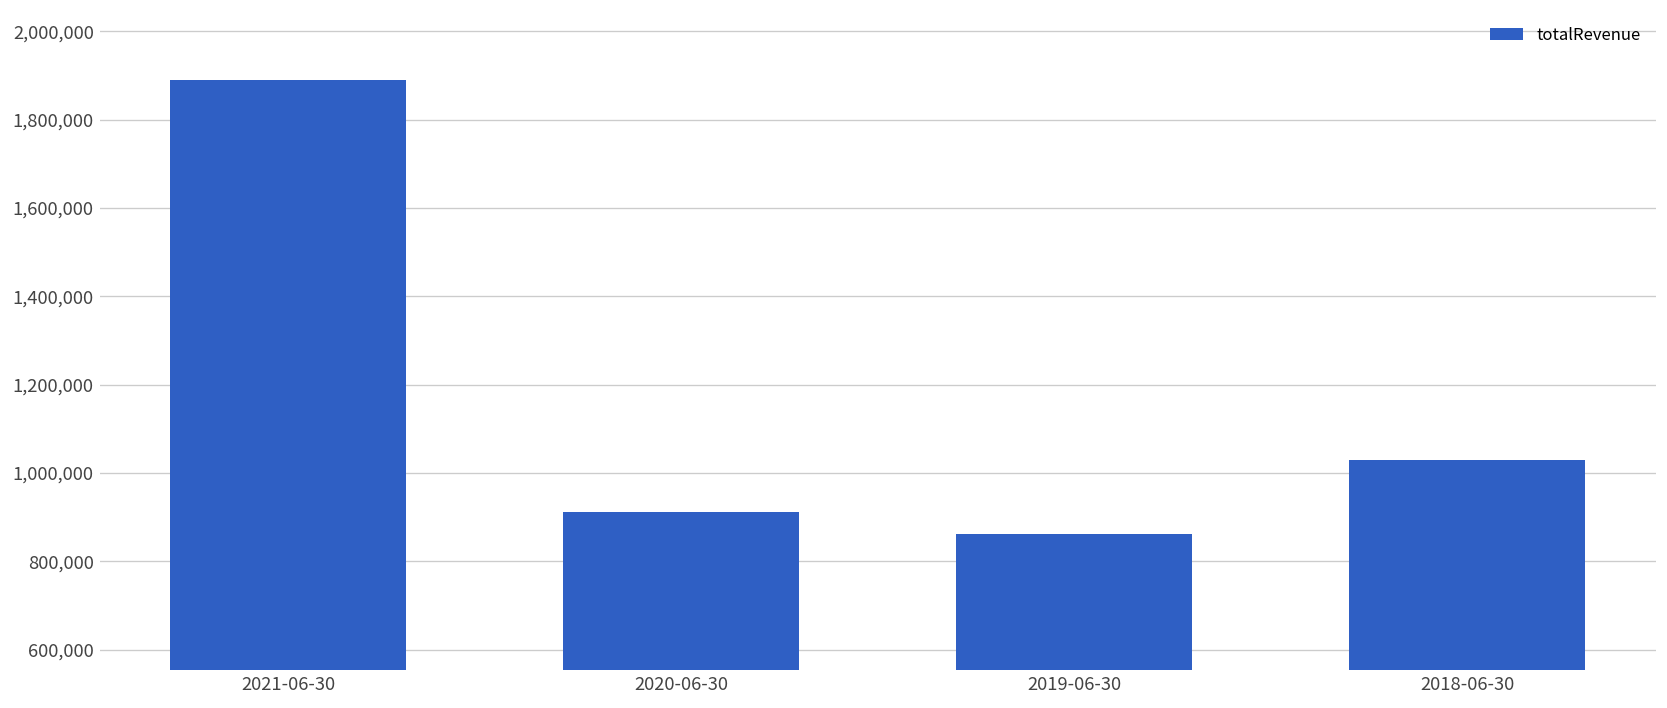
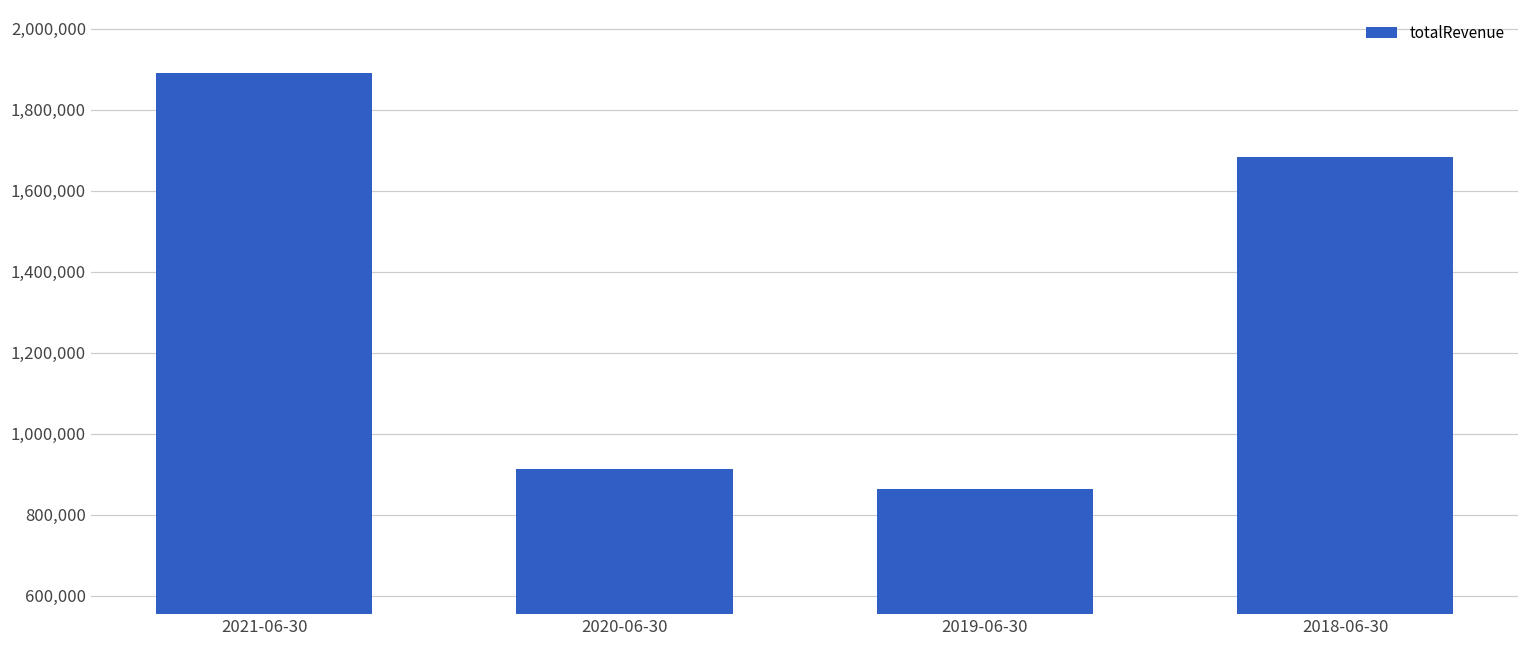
  {
    "2021-06-30": "1,890,000",
    "2020-06-30": "910,000",
    "2019-06-30": "860,000",
-   "2018-06-30": "1,030,000"
+   "2018-06-30": "1,680,000"
  }
